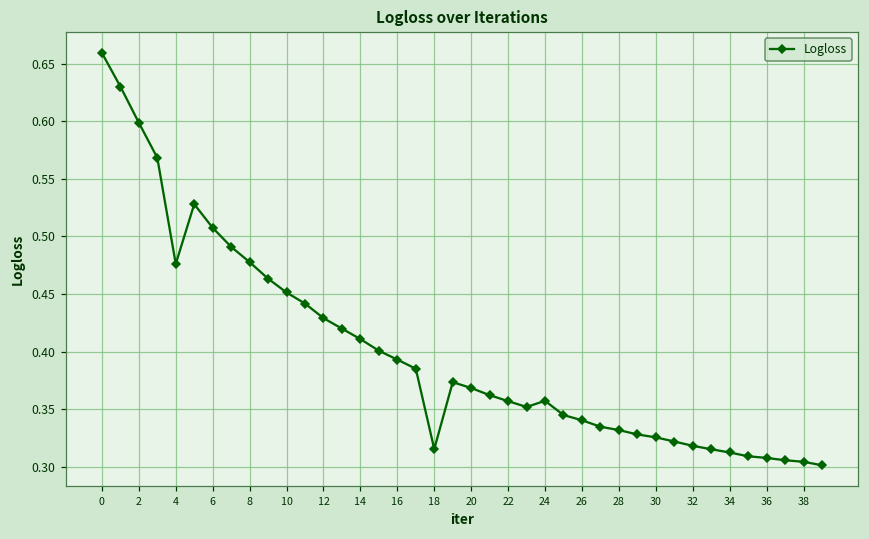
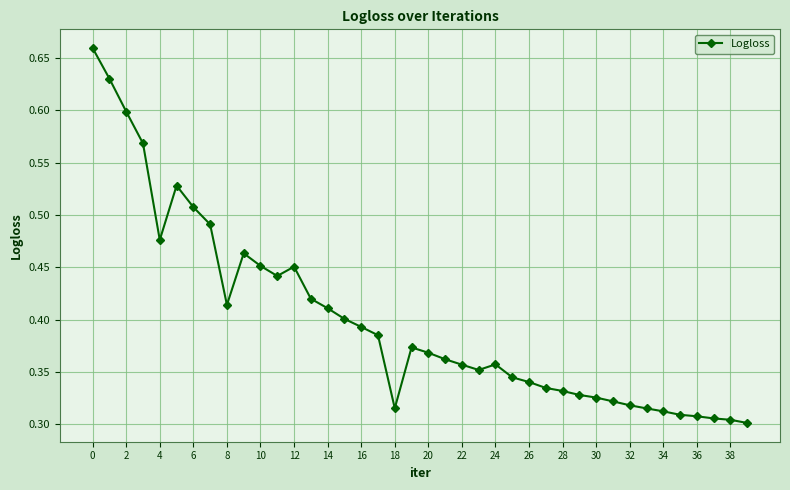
  {
    "0": 0.659,
    "2": 0.599,
    "4": 0.476,
    "6": 0.507,
-   "8": 0.478,
+   "8": 0.414,
    "10": 0.451,
-   "12": 0.429,
+   "12": 0.451,
    "14": 0.411,
    "16": 0.393,
    "18": 0.315,
    "20": 0.368,
    "22": 0.357,
    "24": 0.357,
    "26": 0.340,
    "28": 0.332,
    "30": 0.325,
    "32": 0.318,
    "34": 0.312,
    "36": 0.308,
    "38": 0.304
  }
